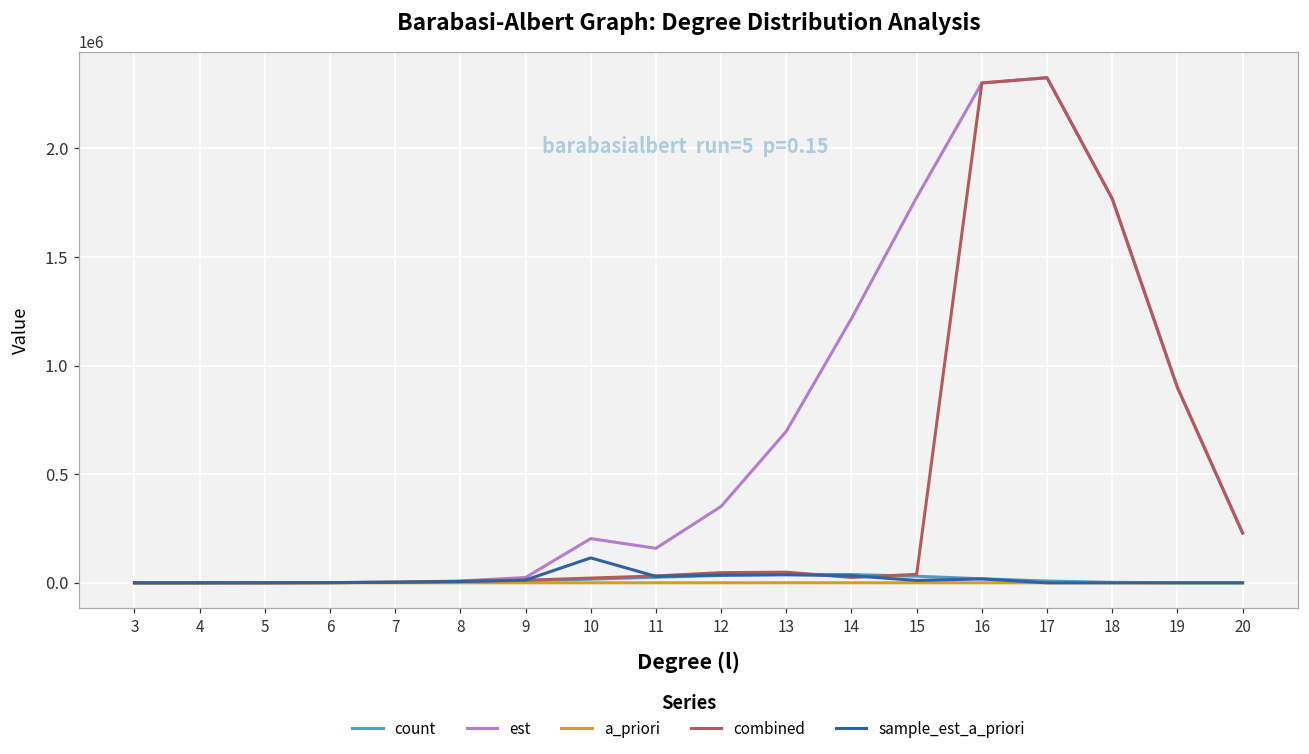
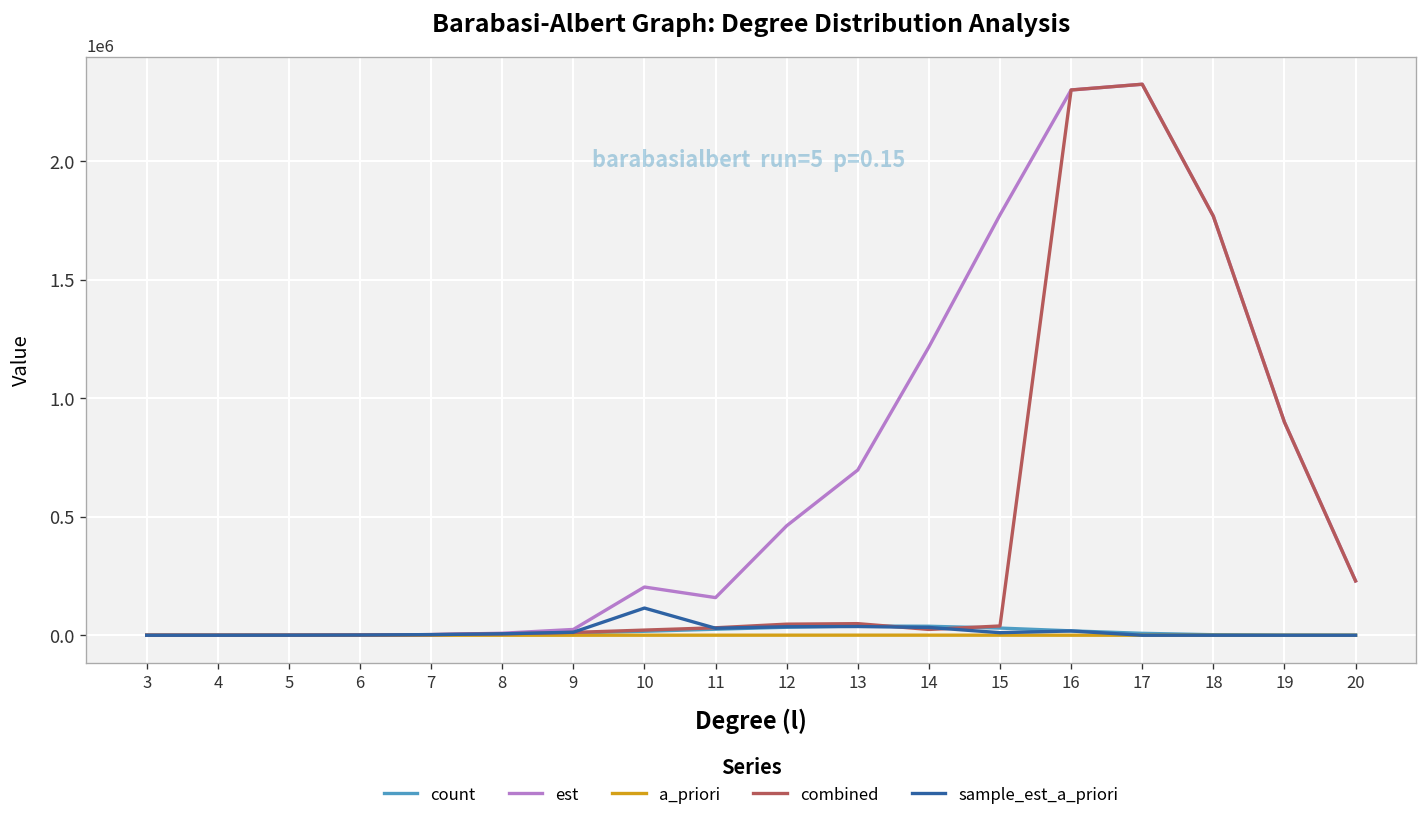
  {
    "est": {
      "10": 200000,
      "11": 160000,
-     "12": 350000,
+     "12": 460000,
      "13": 700000,
      "14": 1220000,
      "15": 1770000
    },
    "a_priori": {
      "10": 0,
      "11": 0,
      "12": 0,
      "13": 0,
      "14": 0,
      "16": 0
    },
    "sample_est_a_priori": {
      "10": 110000
    }
  }
